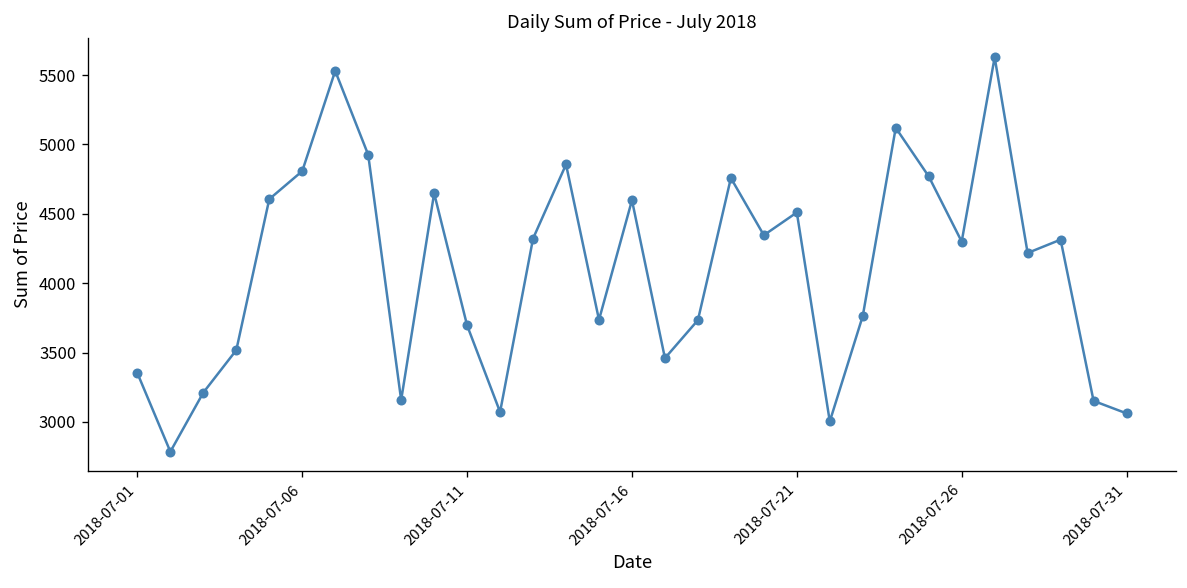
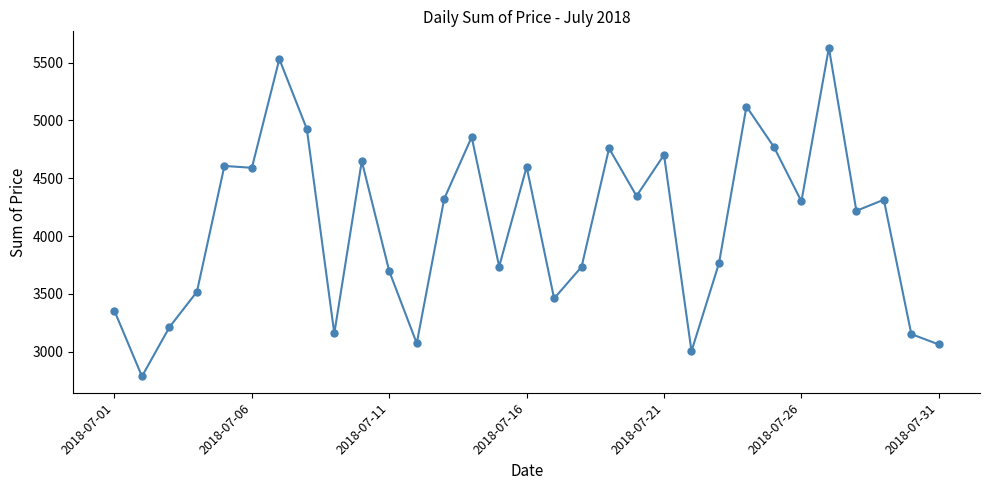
  {
    "2018-07-01": 3350,
-   "2018-07-06": 4810,
+   "2018-07-06": 4590,
    "2018-07-11": 3700,
    "2018-07-16": 4600,
-   "2018-07-21": 4510,
+   "2018-07-21": 4700,
    "2018-07-26": 4300,
    "2018-07-31": 3060
  }
